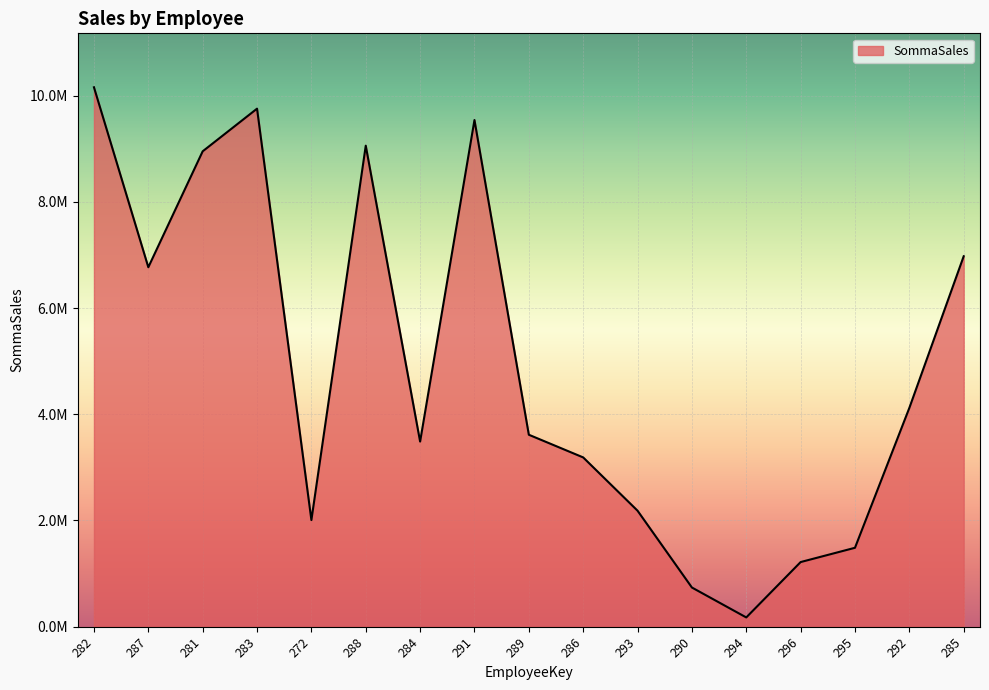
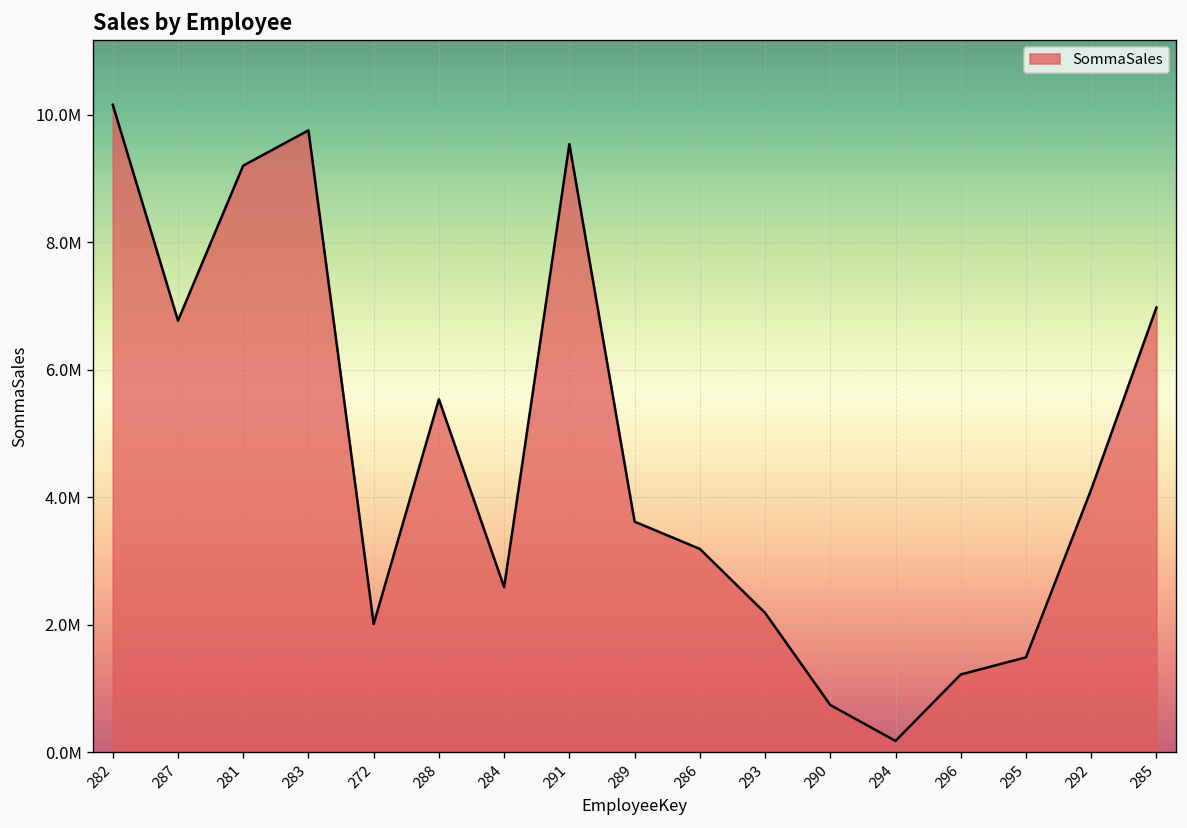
  {
    "282": 10200000,
    "287": 6800000,
-   "281": 9000000,
+   "281": 9200000,
    "283": 9800000,
    "272": 2000000,
-   "288": 9100000,
-   "284": 3500000,
+   "288": 5500000,
+   "284": 2600000,
    "291": 9500000,
    "289": 3600000,
    "286": 3200000,
    "293": 2200000,
    "290": 700000,
    "294": 200000,
    "296": 1200000,
    "295": 1500000,
    "292": 4100000,
    "285": 7000000
  }
